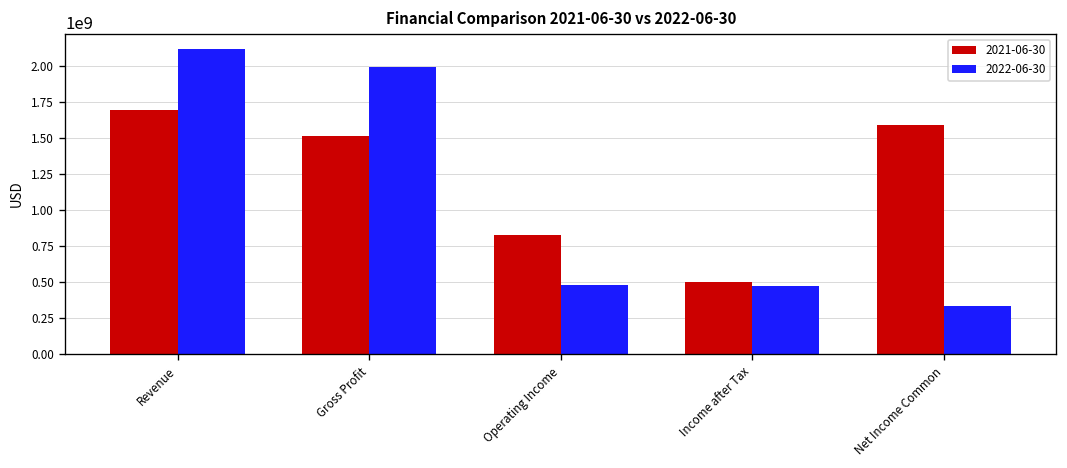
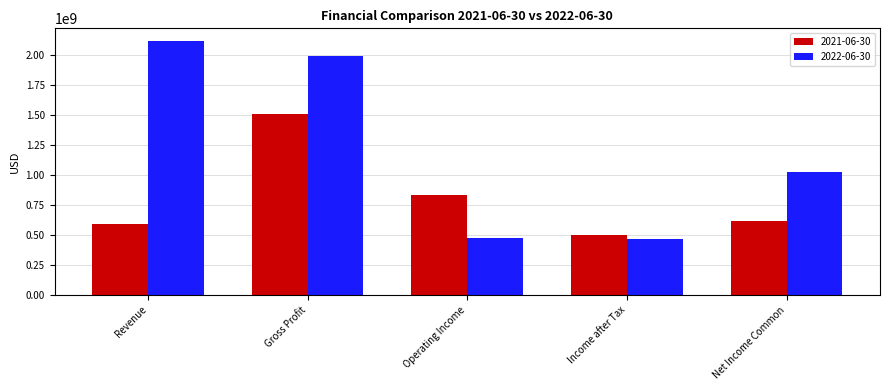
  {
    "2021-06-30": {
-     "Revenue": 1700000000,
+     "Revenue": 590000000,
      "Gross Profit": 1510000000,
      "Operating Income": 830000000,
      "Income after Tax": 500000000,
-     "Net Income Common": 1590000000
+     "Net Income Common": 620000000
    },
    "2022-06-30": {
      "Revenue": 2120000000,
      "Gross Profit": 2000000000,
      "Operating Income": 480000000,
      "Income after Tax": 470000000,
-     "Net Income Common": 330000000
+     "Net Income Common": 1030000000
    }
  }
